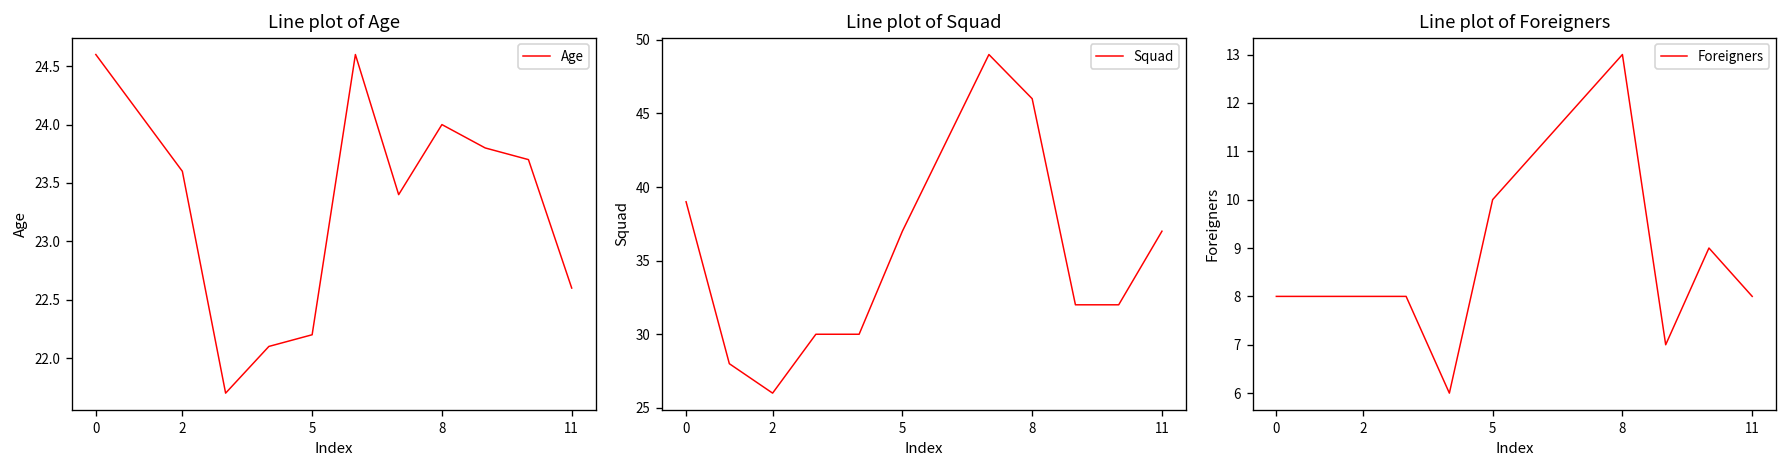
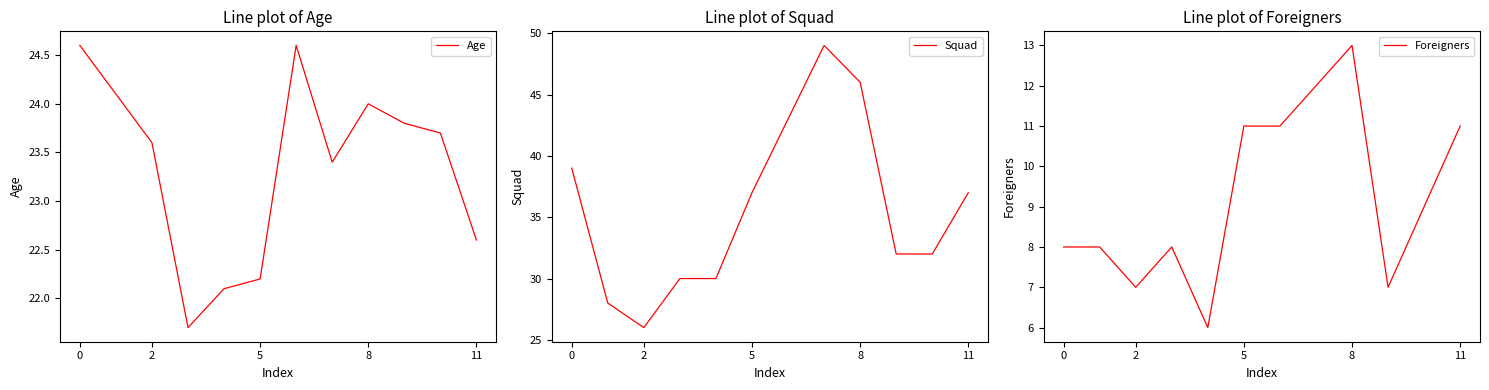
  {
    "Line plot of Age": {
      "0": 24.6,
      "2": 23.6,
      "5": 22.2,
      "8": 24.0,
      "11": 22.6
    },
    "Line plot of Squad": {
      "0": 39.0,
      "2": 26.0,
      "5": 37.0,
      "8": 46.0,
      "11": 37.0
    },
    "Line plot of Foreigners": {
      "0": 8,
-     "2": 8,
-     "5": 10,
+     "2": 7,
+     "5": 11,
      "8": 13,
-     "11": 8
+     "11": 11
    }
  }
